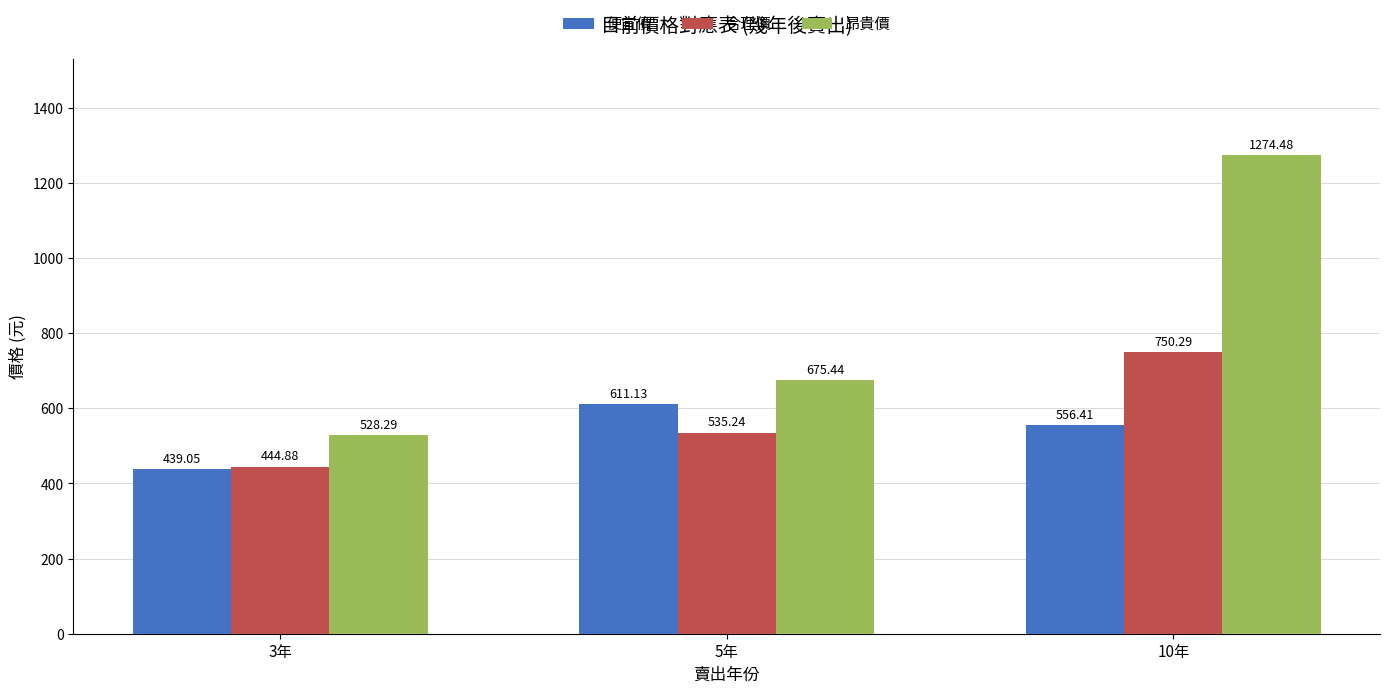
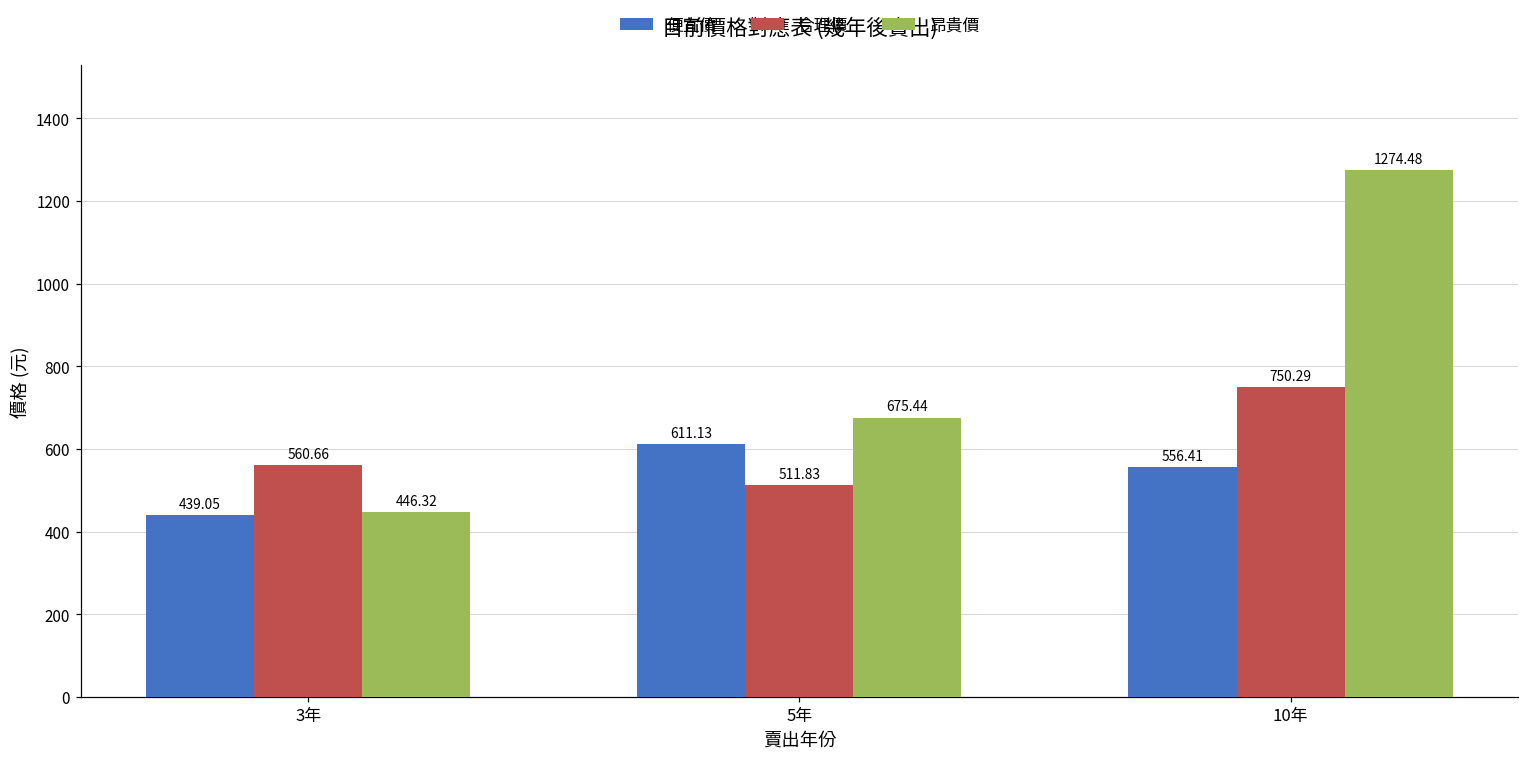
  {
    "便宜價": {
      "3年": 439.05,
      "5年": 611.13,
      "10年": 556.41
    },
    "合理價": {
-     "3年": 444.88,
-     "5年": 535.24,
+     "3年": 560.66,
+     "5年": 511.83,
      "10年": 750.29
    },
    "昂貴價": {
-     "3年": 528.29,
+     "3年": 446.32,
      "5年": 675.44,
      "10年": 1274.48
    }
  }
